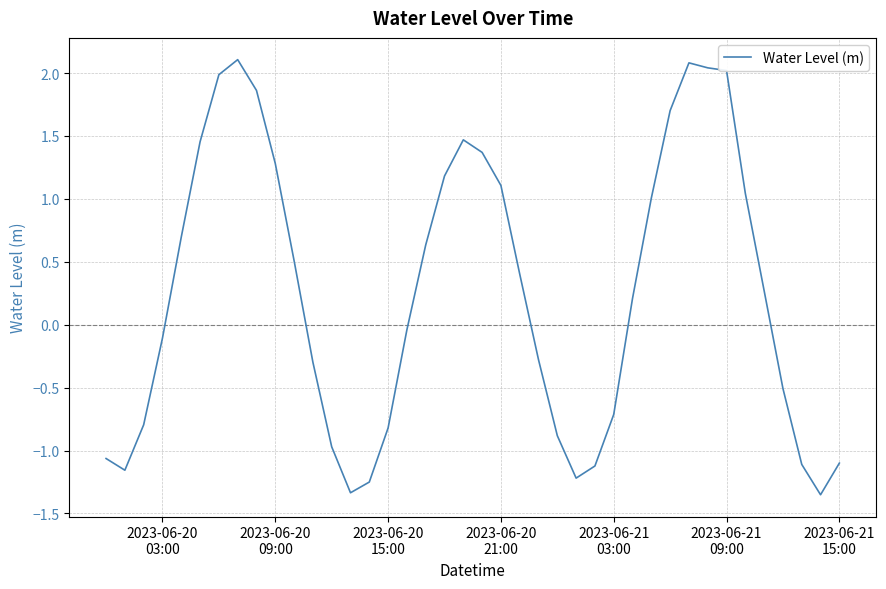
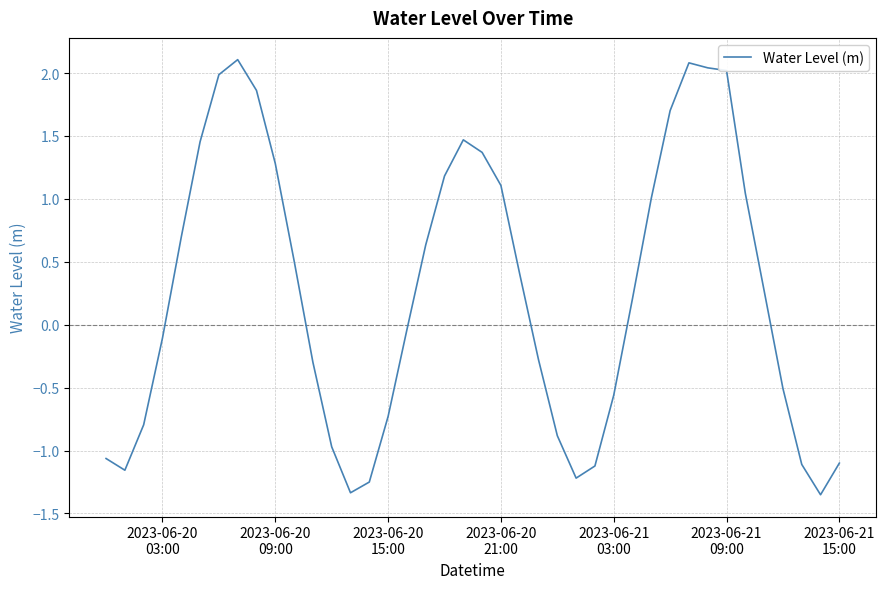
  {
    "2023-06-20 03:00": -0.11,
    "2023-06-20 09:00": 1.28,
-   "2023-06-20 15:00": -0.82,
+   "2023-06-20 15:00": -0.73,
    "2023-06-20 21:00": 1.11,
-   "2023-06-21 03:00": -0.71,
+   "2023-06-21 03:00": -0.56,
    "2023-06-21 15:00": -1.10
  }
